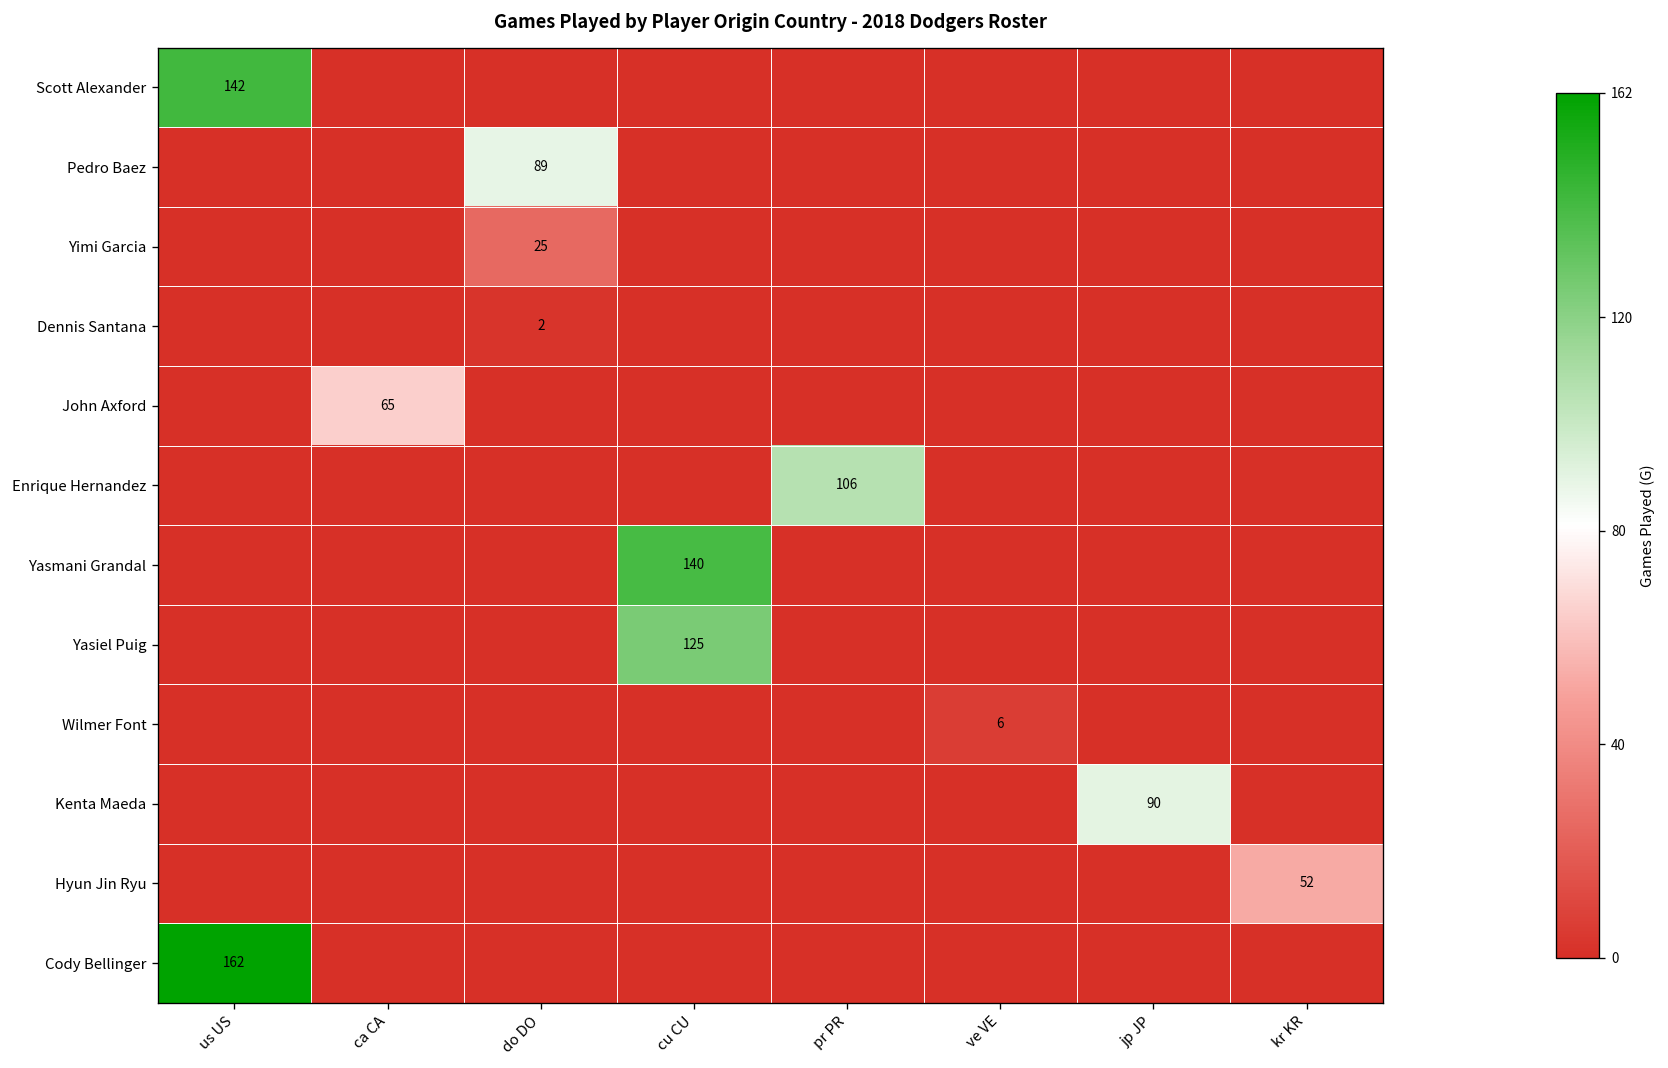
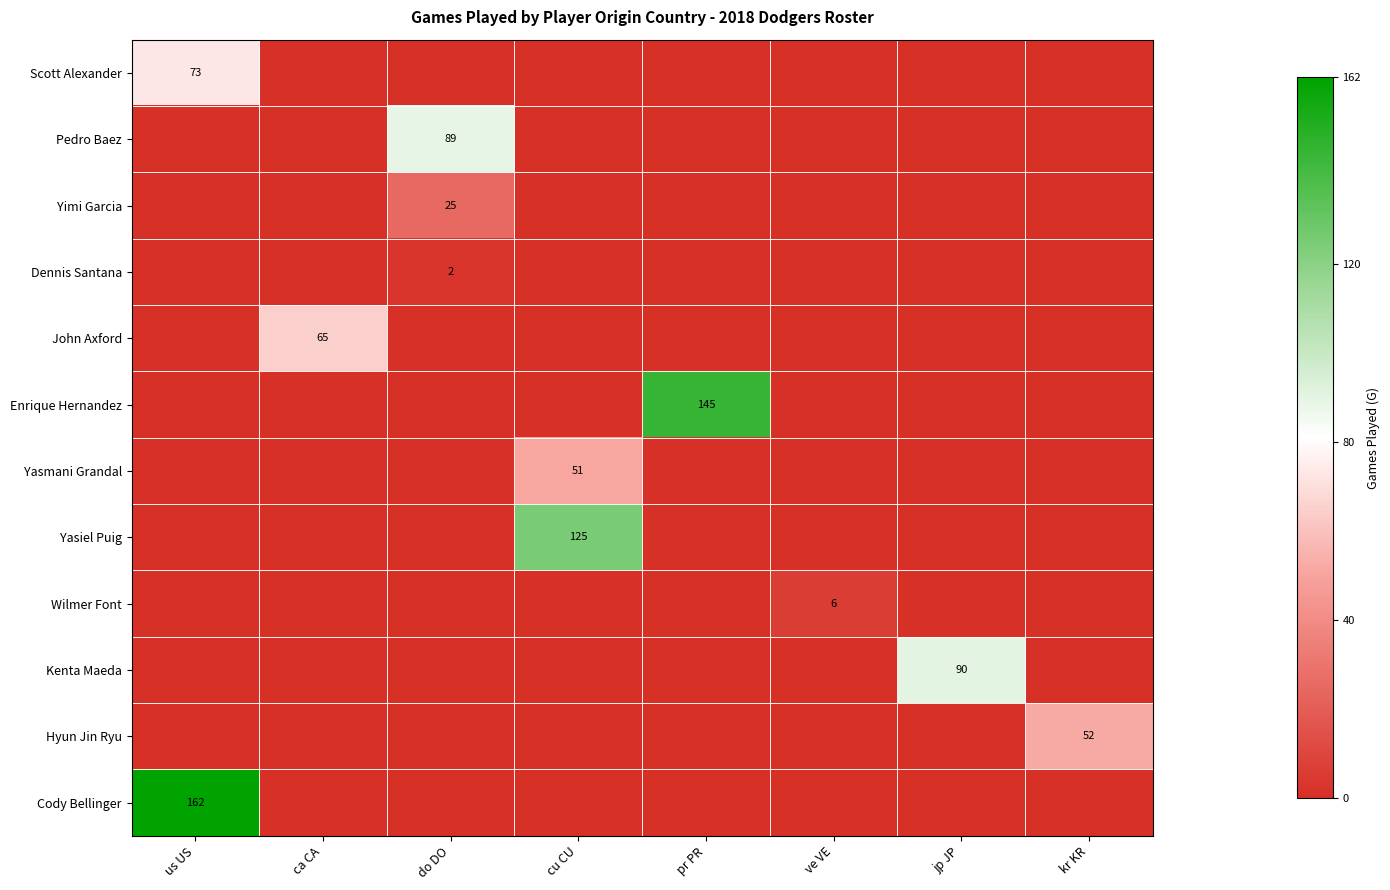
  {
    "Scott Alexander": {
-     "us US": 142
+     "us US": 73
    },
    "Pedro Baez": {
      "do DO": 89
    },
    "Yimi Garcia": {
      "do DO": 25
    },
    "Dennis Santana": {
      "do DO": 2
    },
    "John Axford": {
      "ca CA": 65
    },
    "Enrique Hernandez": {
-     "pr PR": 106
+     "pr PR": 145
    },
    "Yasmani Grandal": {
-     "cu CU": 140
+     "cu CU": 51
    },
    "Yasiel Puig": {
      "cu CU": 125
    },
    "Wilmer Font": {
      "ve VE": 6
    },
    "Kenta Maeda": {
      "jp JP": 90
    },
    "Hyun Jin Ryu": {
      "kr KR": 52
    },
    "Cody Bellinger": {
      "us US": 162
    }
  }
